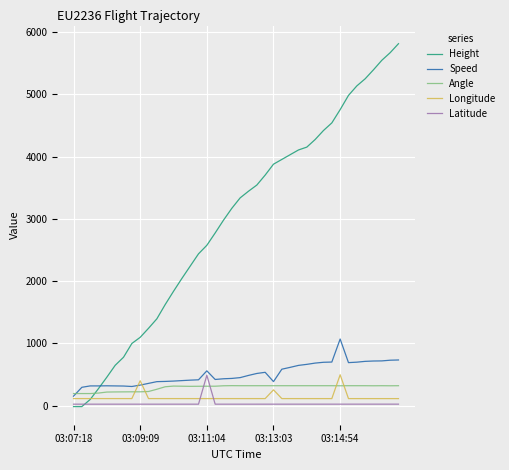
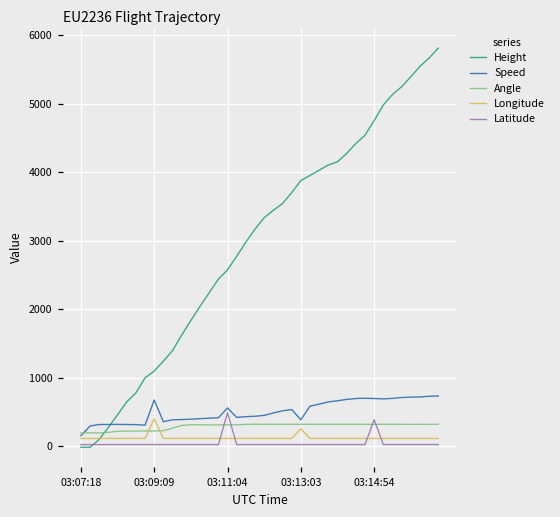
  {
    "Height": {
      "03:09:09": 1100,
      "03:11:04": 2600,
      "03:13:03": 3900,
      "03:14:54": 4800
    },
    "Speed": {
-     "03:09:09": 300,
+     "03:09:09": 700,
      "03:11:04": 600,
      "03:13:03": 400,
-     "03:14:54": 1100
+     "03:14:54": 700
    },
    "Angle": {
      "03:07:18": 200,
      "03:09:09": 200,
      "03:11:04": 300,
      "03:13:03": 300,
      "03:14:54": 300
    },
    "Longitude": {
      "03:09:09": 400,
      "03:11:04": 100,
      "03:13:03": 300,
-     "03:14:54": 500
+     "03:14:54": 100
    },
    "Latitude": {
      "03:09:09": 0,
      "03:11:04": 500,
      "03:13:03": 0,
-     "03:14:54": 0
+     "03:14:54": 400
    }
  }
